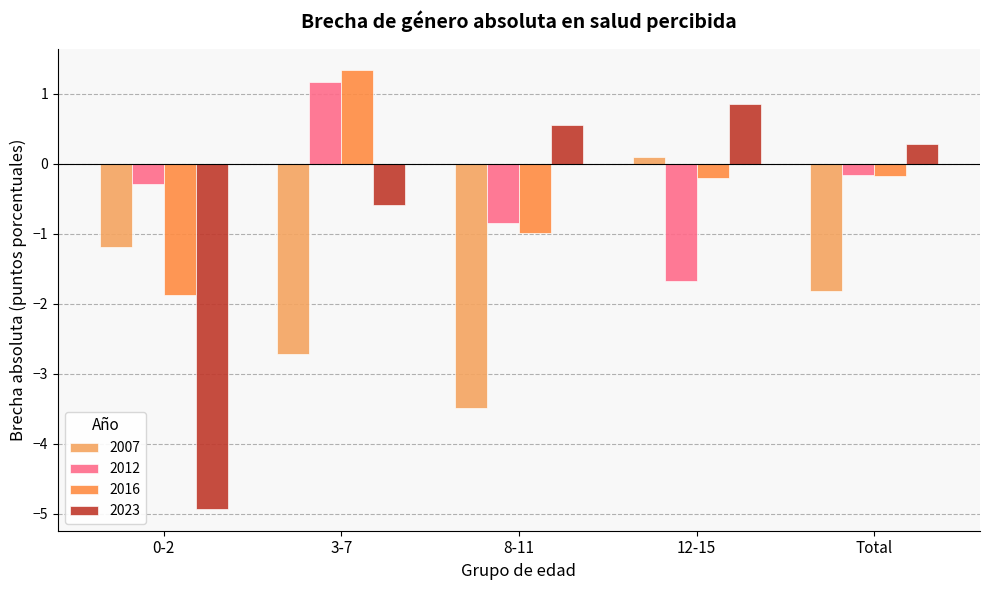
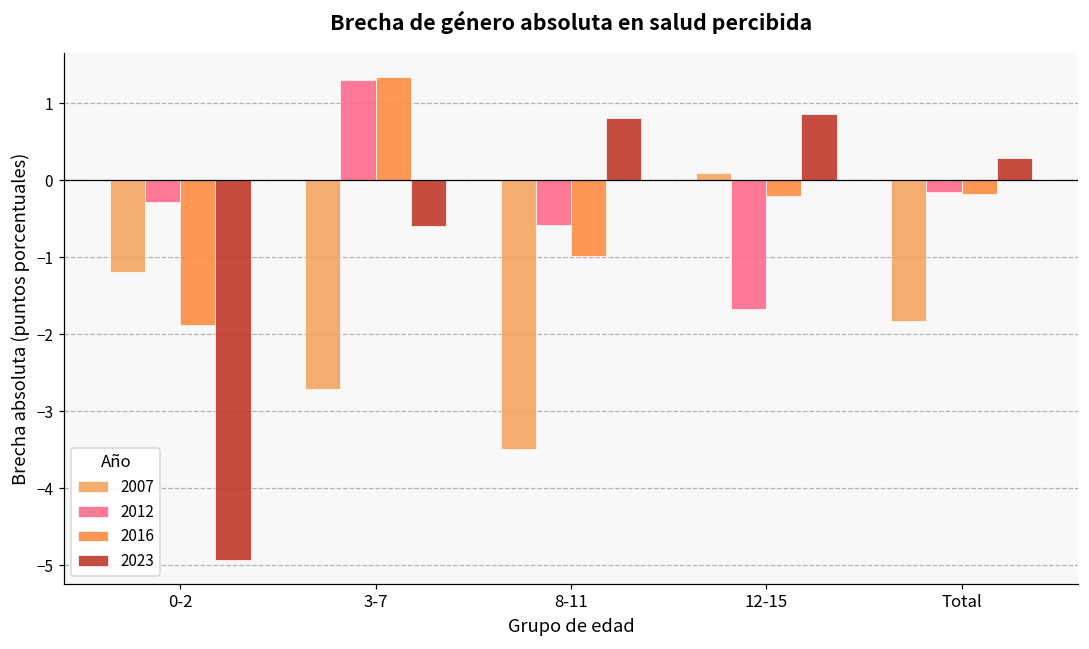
  {
    "2012": {
      "0-2": -0.3,
-     "3-7": 1.2,
-     "8-11": -0.8,
+     "3-7": 1.3,
+     "8-11": -0.6,
      "12-15": -1.7,
      "Total": -0.2
    },
    "2023": {
      "0-2": -4.9,
      "3-7": -0.6,
-     "8-11": 0.6,
+     "8-11": 0.8,
      "12-15": 0.9,
      "Total": 0.3
    }
  }
